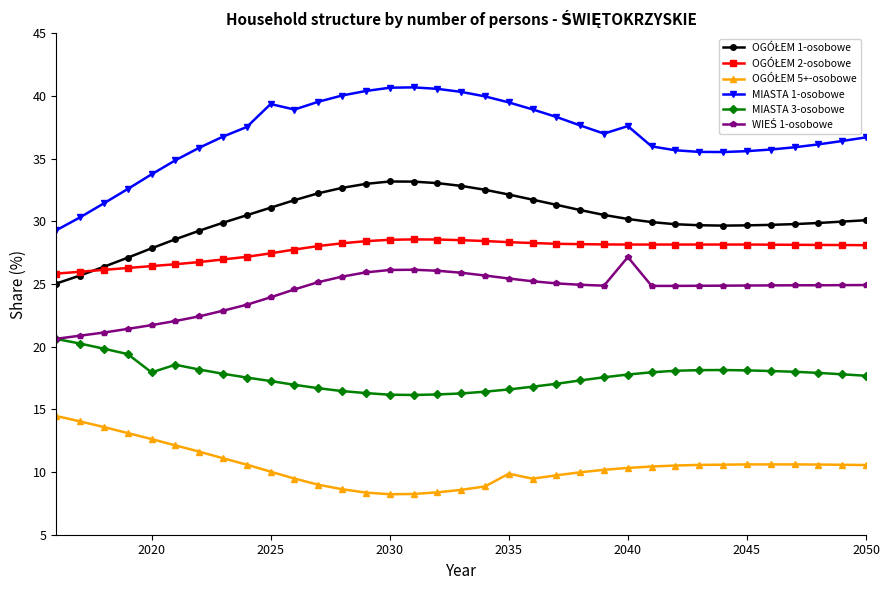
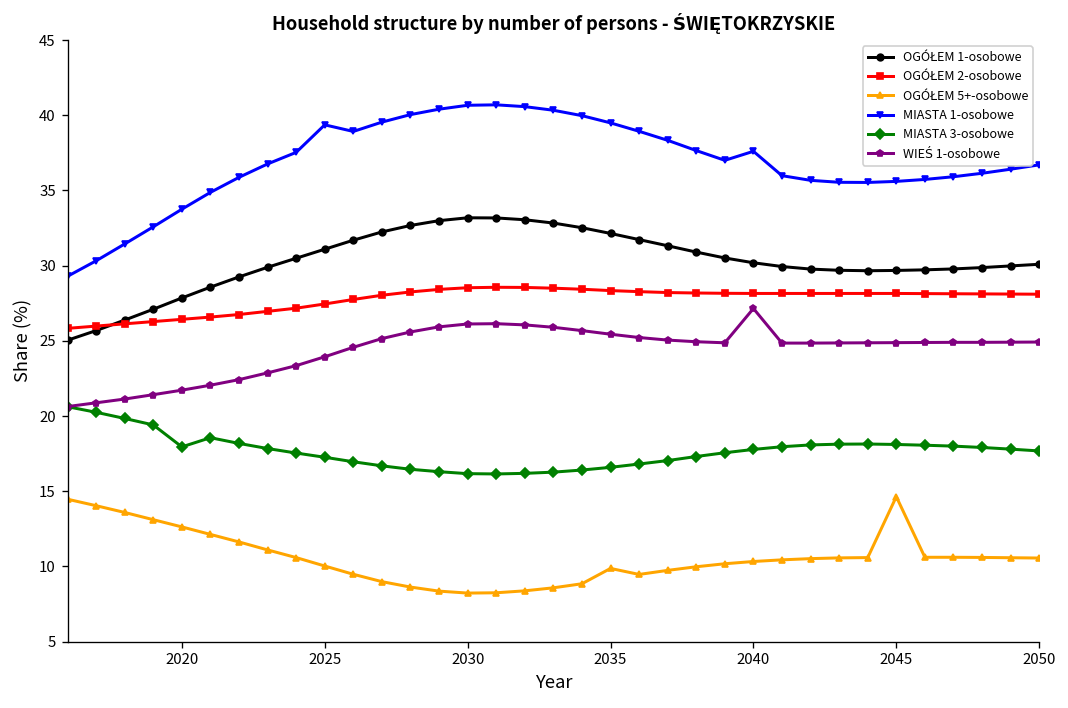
  {
    "OGÓŁEM 1-osobowe": {
      "2020": 27.9,
      "2025": 31.1,
      "2030": 33.2,
      "2035": 32.1,
      "2040": 30.2,
      "2045": 29.7,
      "2050": 30.1
    },
    "OGÓŁEM 2-osobowe": {
      "2020": 26.4,
      "2025": 27.5,
      "2030": 28.5,
      "2035": 28.3,
      "2040": 28.2,
      "2045": 28.2,
      "2050": 28.1
    },
    "OGÓŁEM 5+-osobowe": {
      "2020": 12.6,
      "2025": 10.0,
      "2030": 8.2,
      "2035": 9.9,
      "2040": 10.3,
-     "2045": 10.6,
+     "2045": 14.6,
      "2050": 10.6
    },
    "MIASTA 1-osobowe": {
      "2020": 33.8,
      "2025": 39.4,
      "2030": 40.7,
      "2035": 39.5,
      "2040": 37.6,
      "2045": 35.6,
      "2050": 36.7
    },
    "MIASTA 3-osobowe": {
      "2020": 18.0,
      "2025": 17.3,
      "2030": 16.2,
      "2035": 16.6,
      "2040": 17.8,
      "2045": 18.1,
      "2050": 17.7
    },
    "WIEŚ 1-osobowe": {
      "2020": 21.7,
      "2025": 23.9,
      "2030": 26.1,
      "2035": 25.4,
      "2040": 27.2,
      "2045": 24.9,
      "2050": 24.9
    }
  }
